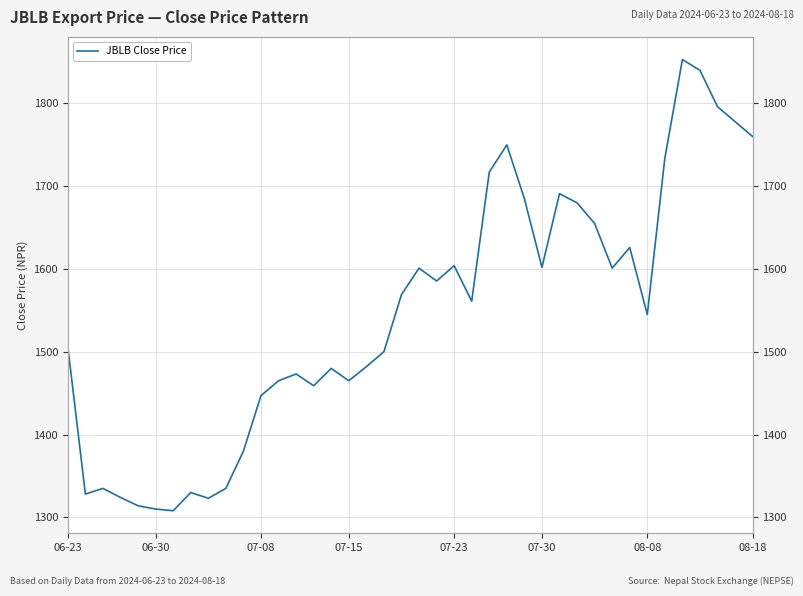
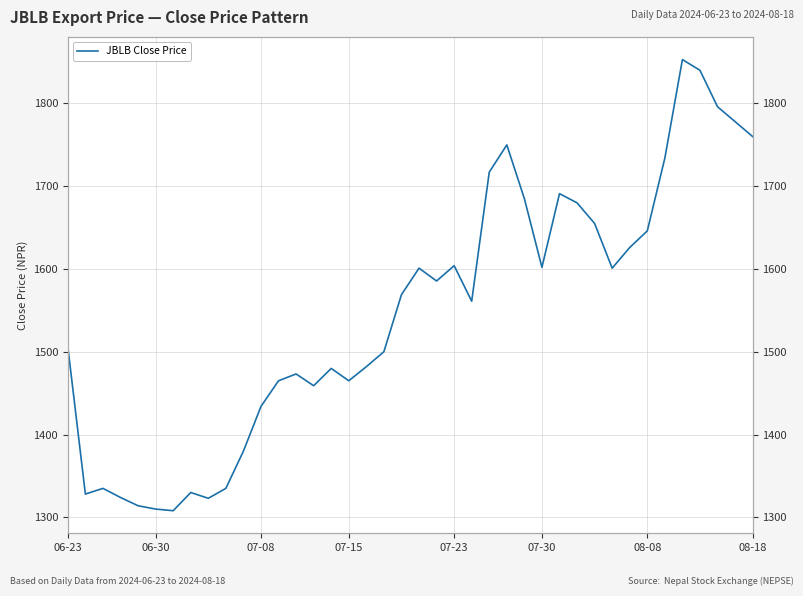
  {
    "06-23": 1510,
    "06-30": 1310,
-   "07-08": 1450,
+   "07-08": 1430,
    "07-15": 1470,
    "07-23": 1600,
    "07-30": 1600,
-   "08-08": 1550,
+   "08-08": 1650,
    "08-18": 1760
  }
